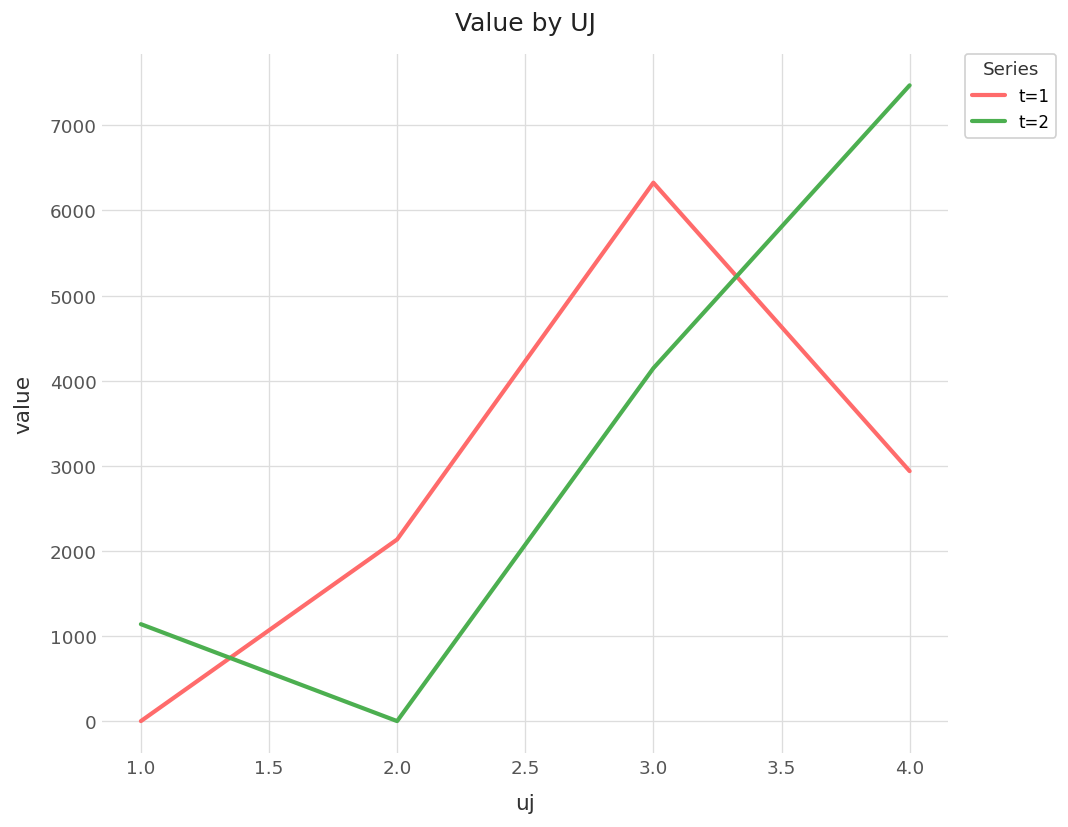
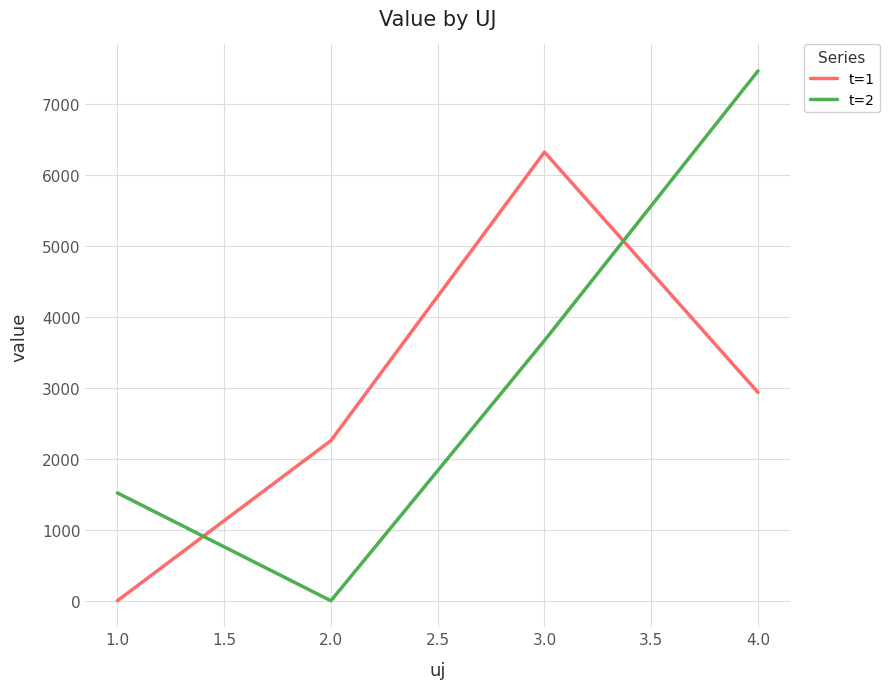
  {
    "t=1": {
      "1.0": 0,
-     "2.0": 2100,
+     "2.0": 2300,
      "3.0": 6300,
      "4.0": 2900
    },
    "t=2": {
-     "1.0": 1100,
+     "1.0": 1500,
      "2.0": 0,
-     "3.0": 4100,
+     "3.0": 3700,
      "4.0": 7500
    }
  }
